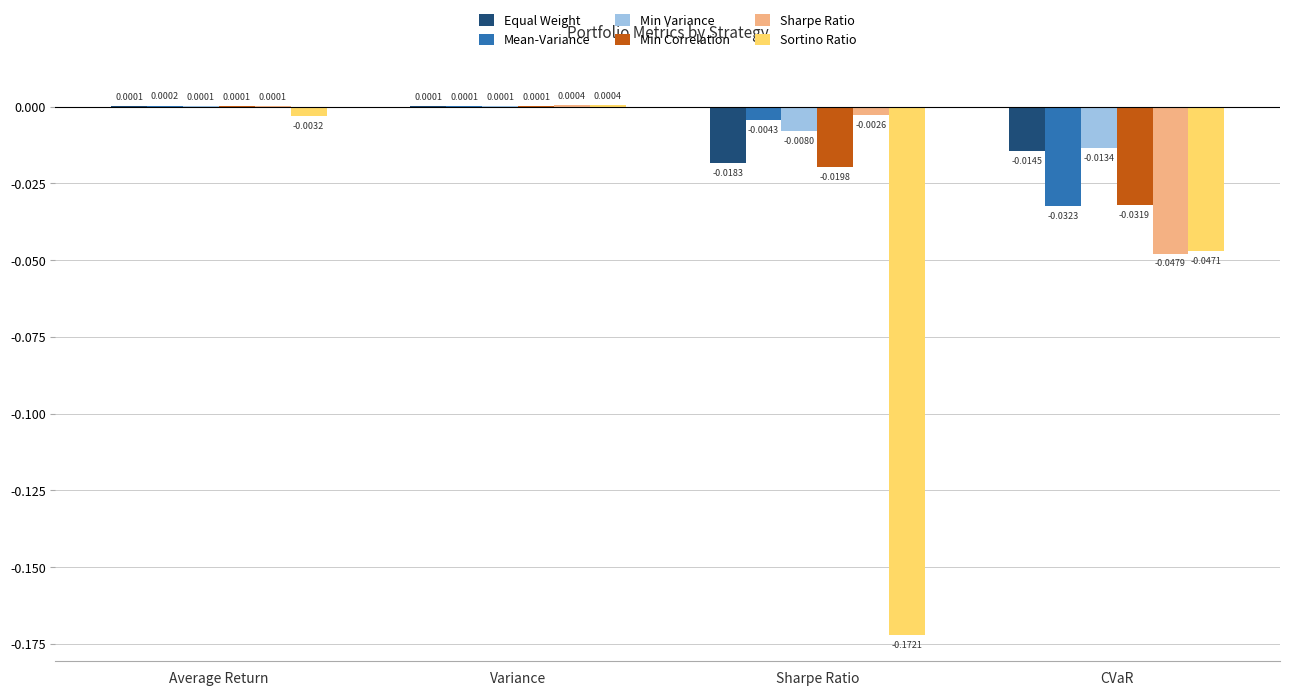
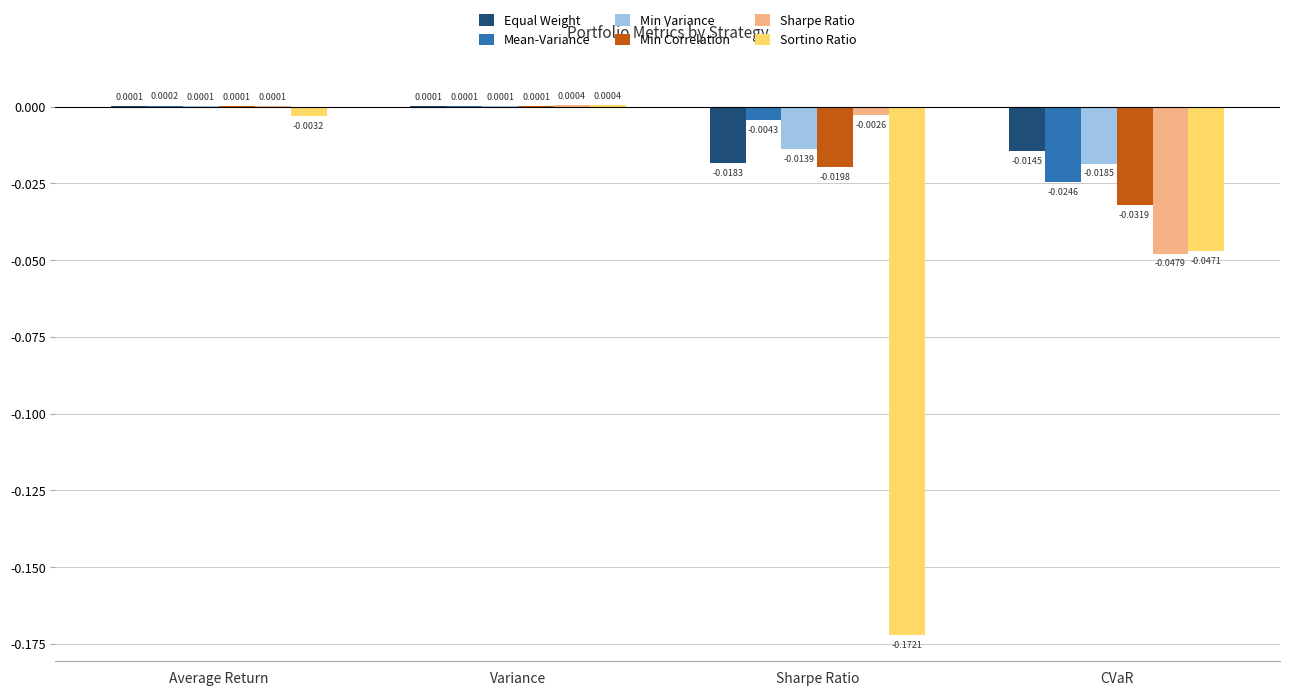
  {
    "Equal Weight": {
      "Average Return": 0.0001,
      "Variance": 0.0001,
      "Sharpe Ratio": -0.0183,
      "CVaR": -0.0145
    },
    "Mean-Variance": {
      "Average Return": 0.0002,
      "Variance": 0.0001,
      "Sharpe Ratio": -0.0043,
-     "CVaR": -0.0323
+     "CVaR": -0.0246
    },
    "Min Variance": {
      "Average Return": 0.0001,
      "Variance": 0.0001,
-     "Sharpe Ratio": -0.0080,
-     "CVaR": -0.0134
+     "Sharpe Ratio": -0.0139,
+     "CVaR": -0.0185
    },
    "Min Correlation": {
      "Average Return": 0.0001,
      "Variance": 0.0001,
      "Sharpe Ratio": -0.0198,
      "CVaR": -0.0319
    }
  }
